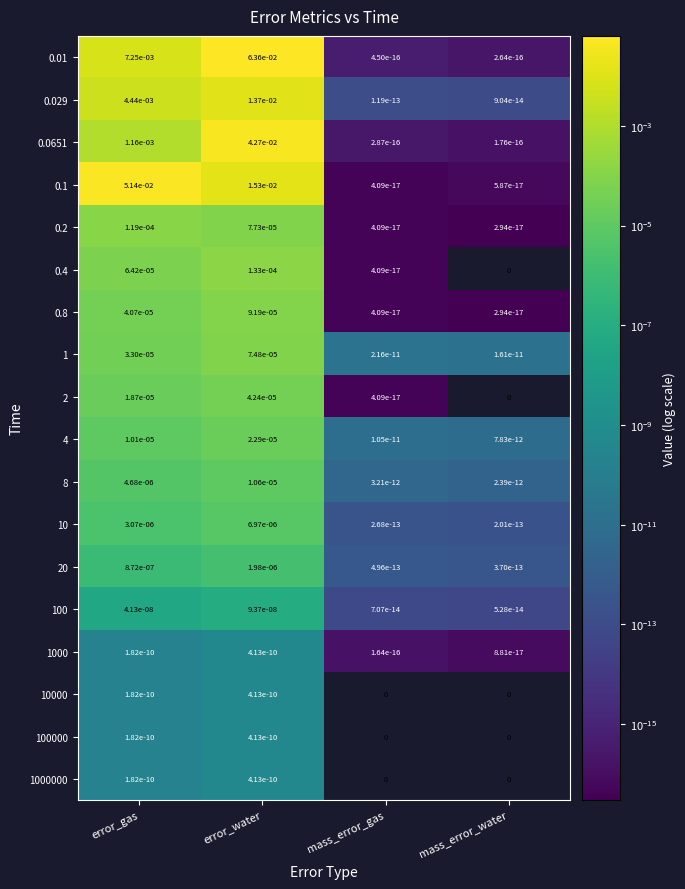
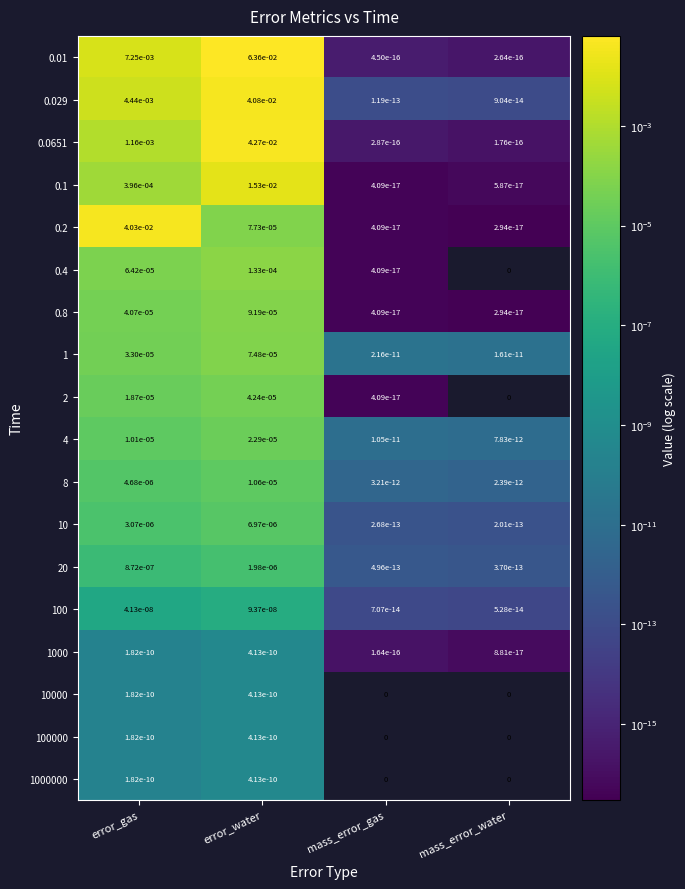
  {
    "0.01": {
      "error_gas": "7.25e-03",
      "error_water": "6.36e-02",
      "mass_error_gas": "4.50e-16",
      "mass_error_water": "2.64e-16"
    },
    "0.029": {
      "error_gas": "4.44e-03",
-     "error_water": "1.37e-02",
+     "error_water": "4.08e-02",
      "mass_error_gas": "1.19e-13",
      "mass_error_water": "9.04e-14"
    },
    "0.0651": {
      "error_gas": "1.16e-03",
      "error_water": "4.27e-02",
      "mass_error_gas": "2.87e-16",
      "mass_error_water": "1.76e-16"
    },
    "0.1": {
-     "error_gas": "5.14e-02",
+     "error_gas": "3.96e-04",
      "error_water": "1.53e-02",
      "mass_error_gas": "4.09e-17",
      "mass_error_water": "5.87e-17"
    },
    "0.2": {
-     "error_gas": "1.19e-04",
+     "error_gas": "4.03e-02",
      "error_water": "7.73e-05",
      "mass_error_gas": "4.09e-17",
      "mass_error_water": "2.94e-17"
    },
    "0.4": {
      "error_gas": "6.42e-05",
      "error_water": "1.33e-04",
      "mass_error_gas": "4.09e-17"
    },
    "0.8": {
      "error_gas": "4.07e-05",
      "error_water": "9.19e-05",
      "mass_error_gas": "4.09e-17",
      "mass_error_water": "2.94e-17"
    },
    "1": {
      "error_gas": "3.30e-05",
      "error_water": "7.48e-05",
      "mass_error_gas": "2.16e-11",
      "mass_error_water": "1.61e-11"
    },
    "2": {
      "error_gas": "1.87e-05",
      "error_water": "4.24e-05",
      "mass_error_gas": "4.09e-17"
    },
    "4": {
      "error_gas": "1.01e-05",
      "error_water": "2.29e-05",
      "mass_error_gas": "1.05e-11",
      "mass_error_water": "7.83e-12"
    },
    "8": {
      "error_gas": "4.68e-06",
      "error_water": "1.06e-05",
      "mass_error_gas": "3.21e-12",
      "mass_error_water": "2.39e-12"
    },
    "10": {
      "error_gas": "3.07e-06",
      "error_water": "6.97e-06",
      "mass_error_gas": "2.68e-13",
      "mass_error_water": "2.01e-13"
    },
    "20": {
      "error_gas": "8.72e-07",
      "error_water": "1.98e-06",
      "mass_error_gas": "4.96e-13",
      "mass_error_water": "3.70e-13"
    },
    "100": {
      "error_gas": "4.13e-08",
      "error_water": "9.37e-08",
      "mass_error_gas": "7.07e-14",
      "mass_error_water": "5.28e-14"
    },
    "1000": {
      "error_gas": "1.82e-10",
      "error_water": "4.13e-10",
      "mass_error_gas": "1.64e-16",
      "mass_error_water": "8.81e-17"
    },
    "10000": {
      "error_gas": "1.82e-10",
      "error_water": "4.13e-10"
    },
    "100000": {
      "error_gas": "1.82e-10",
      "error_water": "4.13e-10"
    },
    "1000000": {
      "error_gas": "1.82e-10",
      "error_water": "4.13e-10"
    }
  }
